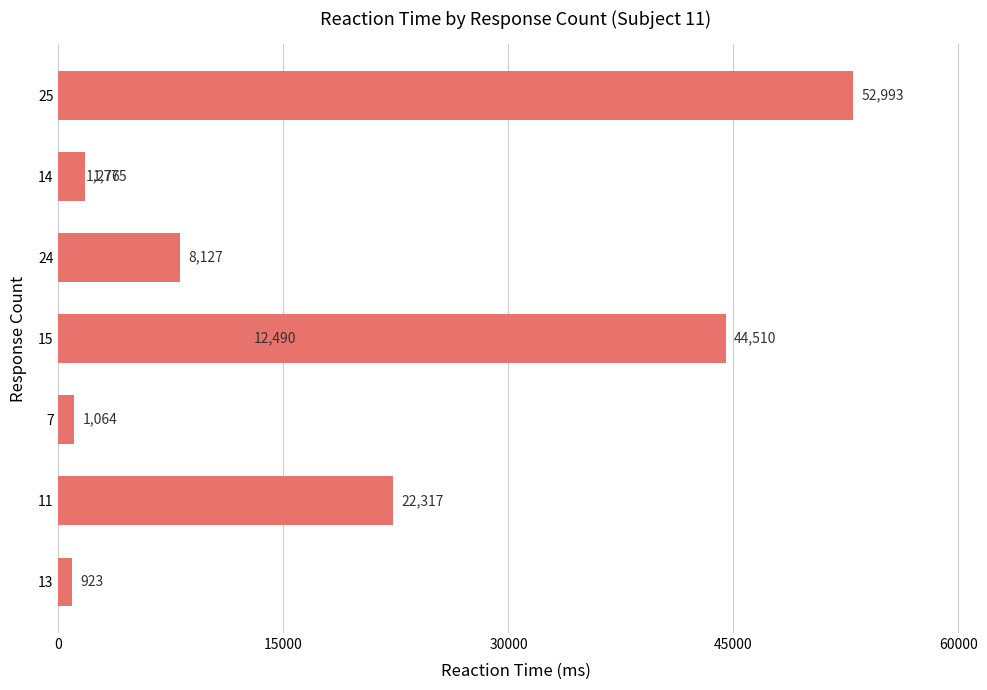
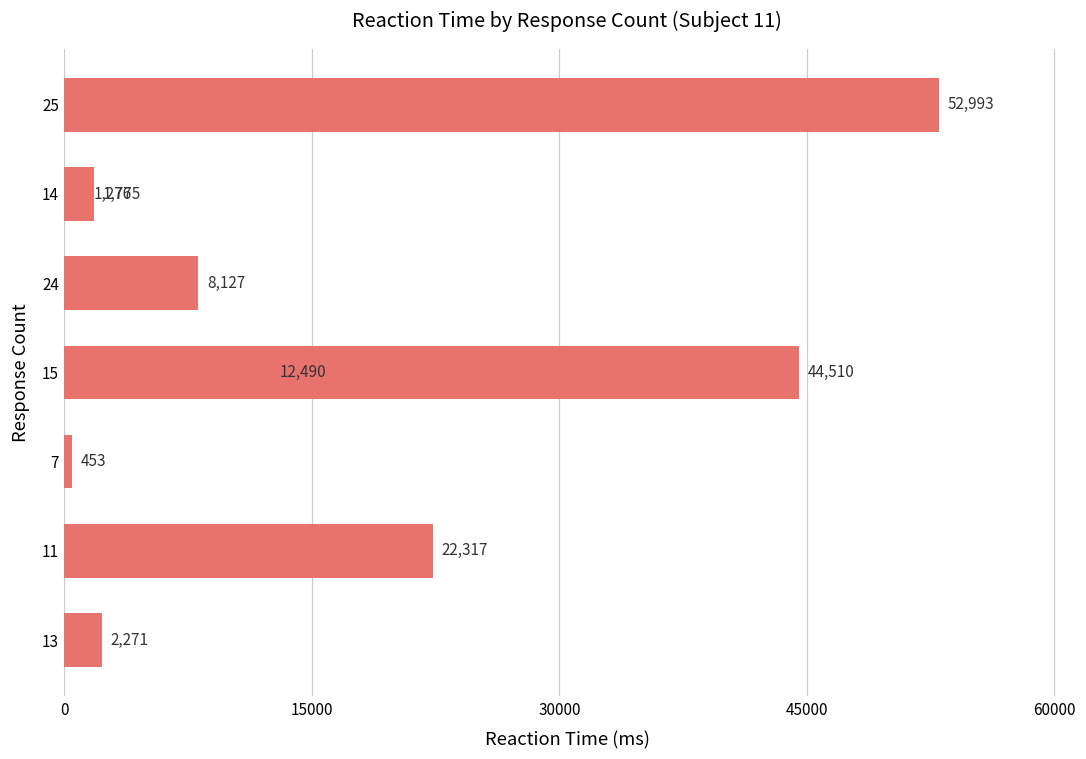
  {
    "25": "52,993",
    "24": "8,127",
-   "7": "1,064",
+   "7": "453",
    "11": "22,317",
-   "13": "923"
+   "13": "2,271"
  }
